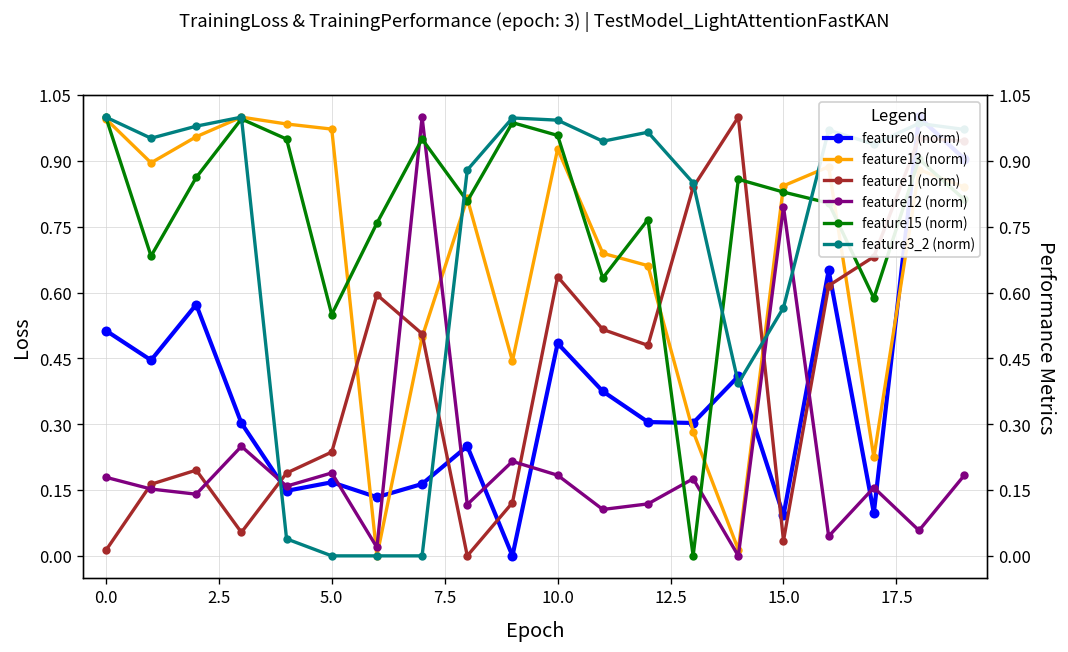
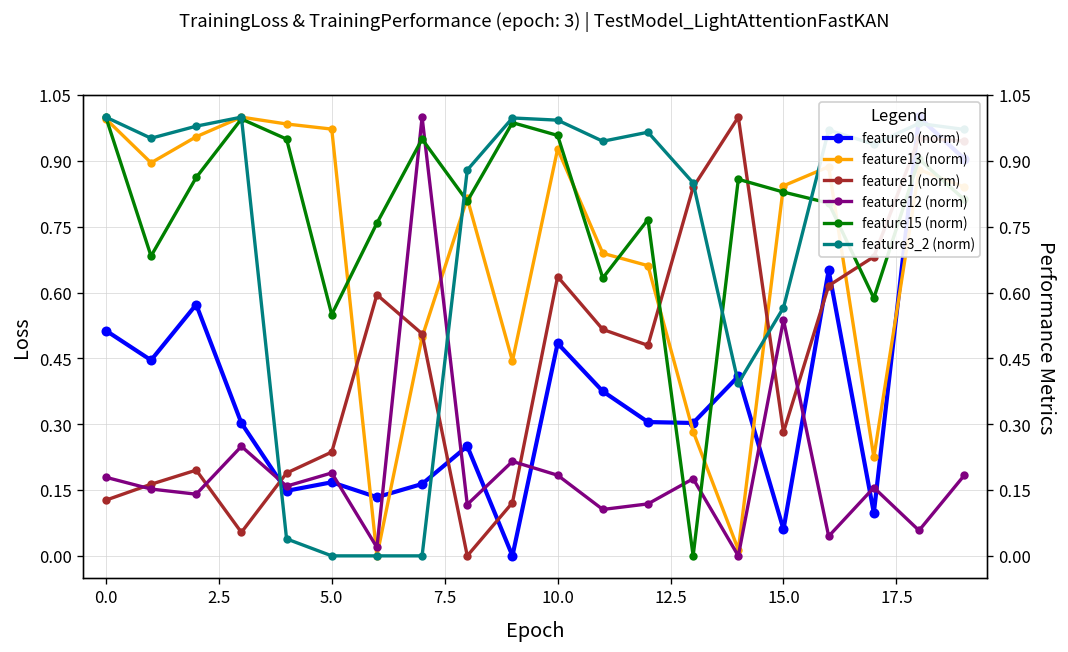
  {
    "feature0 (norm)": {
      "0.0": 0.51,
      "5.0": 0.17,
      "10.0": 0.48,
-     "15.0": 0.09
+     "15.0": 0.06
    },
    "feature13 (norm)": {
      "0.0": 1.00,
      "5.0": 0.97,
      "10.0": 0.93,
      "15.0": 0.84
    },
    "feature1 (norm)": {
-     "0.0": 0.01,
+     "0.0": 0.13,
      "5.0": 0.24,
      "10.0": 0.64,
-     "15.0": 0.03
+     "15.0": 0.28
    },
    "feature12 (norm)": {
      "0.0": 0.18,
      "5.0": 0.19,
      "10.0": 0.18,
-     "15.0": 0.80
+     "15.0": 0.54
    },
    "feature15 (norm)": {
      "5.0": 0.55,
      "10.0": 0.96,
      "15.0": 0.83
    },
    "feature3_2 (norm)": {
      "5.0": 0.00,
      "10.0": 0.99,
      "15.0": 0.57
    }
  }
